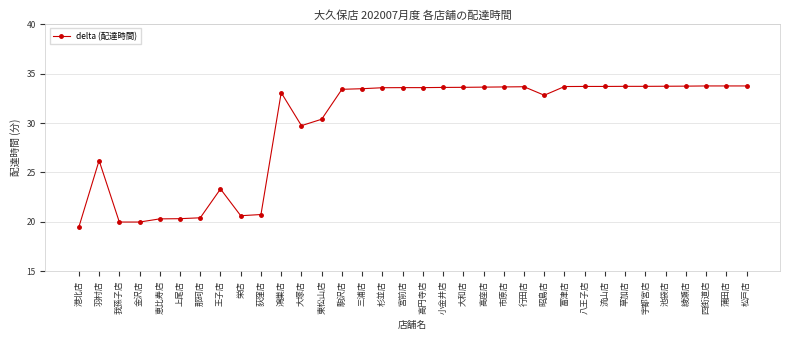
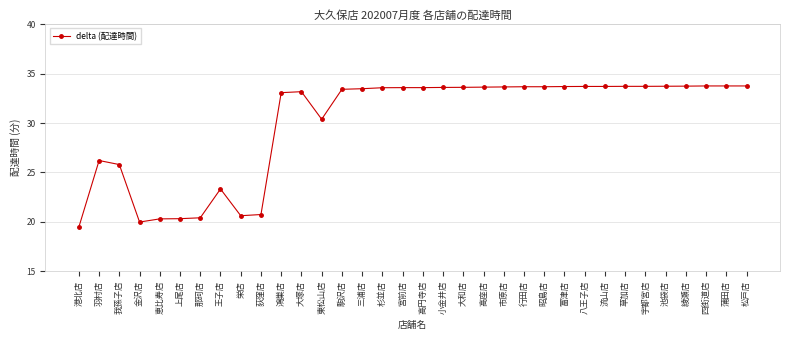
  {
    "港北店": 19,
    "羽村店": 26,
-   "我孫子店": 20,
+   "我孫子店": 26,
    "金沢店": 20,
    "恵比寿店": 20,
    "上尾店": 20,
    "那珂店": 20,
    "王子店": 23,
    "栄店": 21,
    "荻窪店": 21,
    "鴻巣店": 33,
-   "大塚店": 30,
+   "大塚店": 33,
    "東松山店": 30,
    "駒沢店": 33,
    "三浦店": 33,
    "杉並店": 34,
    "宮前店": 34,
    "高円寺店": 34,
    "小金井店": 34,
    "大和店": 34,
    "高座店": 34,
    "市原店": 34,
    "行田店": 34,
-   "昭島店": 33,
+   "昭島店": 34,
    "富津店": 34,
    "八王子店": 34,
    "流山店": 34,
    "草加店": 34,
    "宇都宮店": 34,
    "池袋店": 34,
    "綾瀬店": 34,
    "四街道店": 34,
    "蒲田店": 34,
    "松戸店": 34
  }
